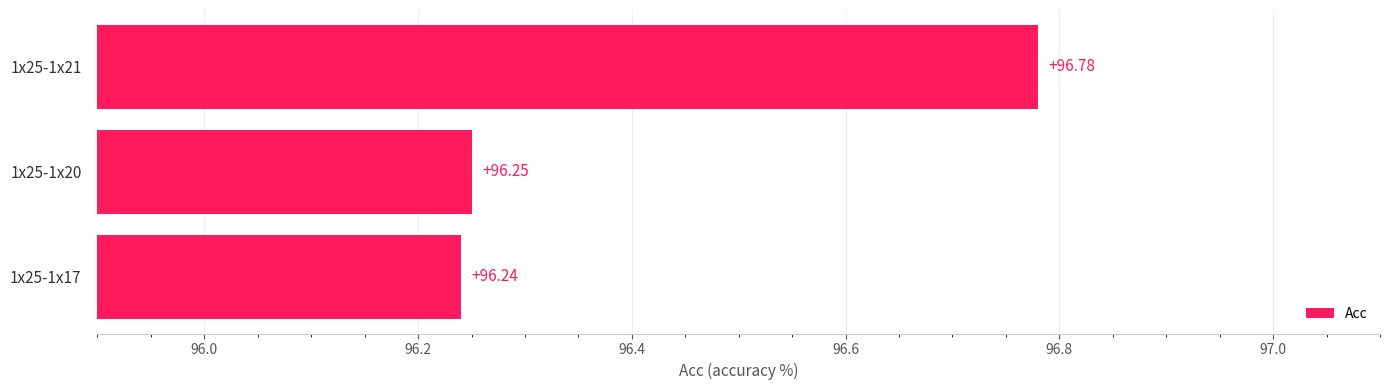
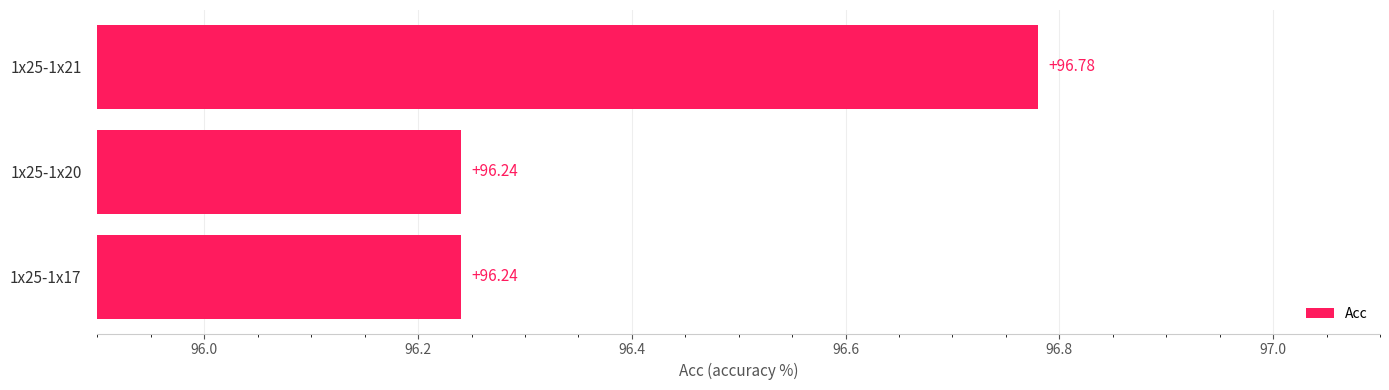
  {
    "1x25-1x21": "+96.78",
-   "1x25-1x20": "+96.25",
+   "1x25-1x20": "+96.24",
    "1x25-1x17": "+96.24"
  }
